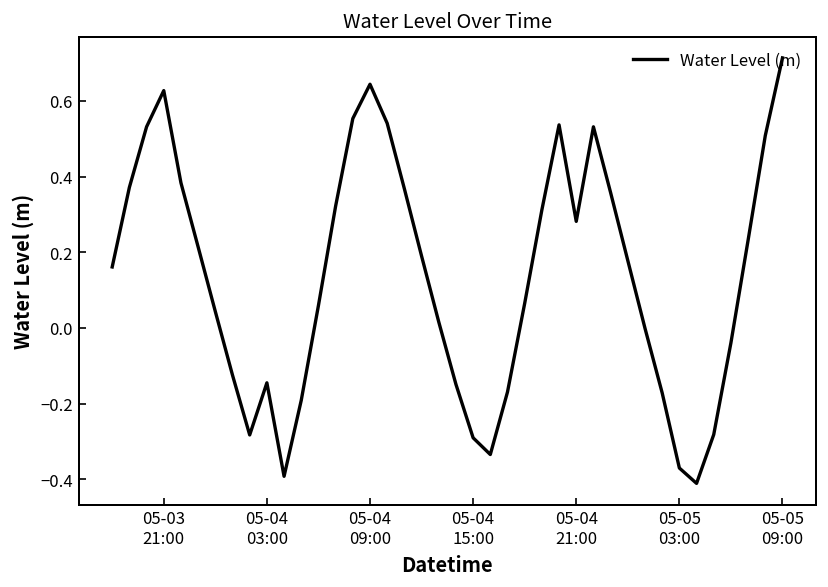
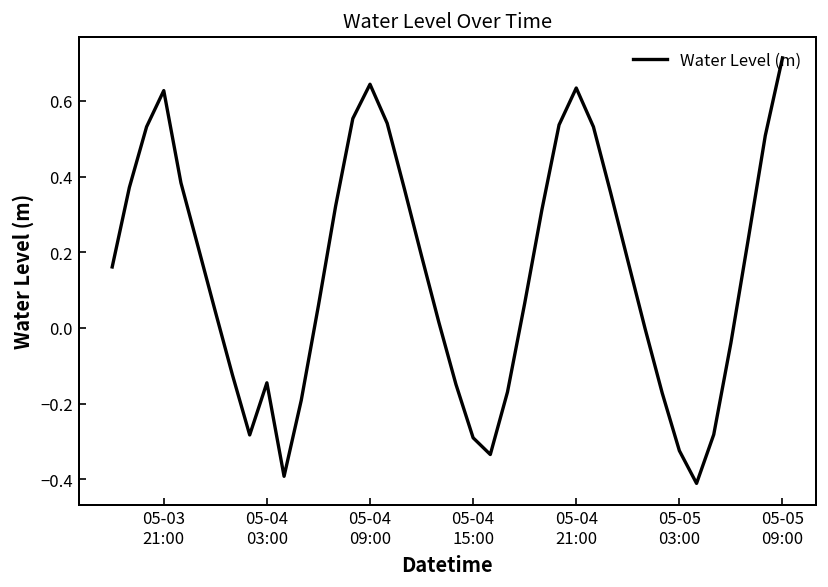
  {
    "05-03 21:00": 0.63,
    "05-04 03:00": -0.15,
    "05-04 09:00": 0.64,
    "05-04 15:00": -0.29,
-   "05-04 21:00": 0.28,
-   "05-05 03:00": -0.37,
+   "05-04 21:00": 0.63,
+   "05-05 03:00": -0.32,
    "05-05 09:00": 0.71
  }
